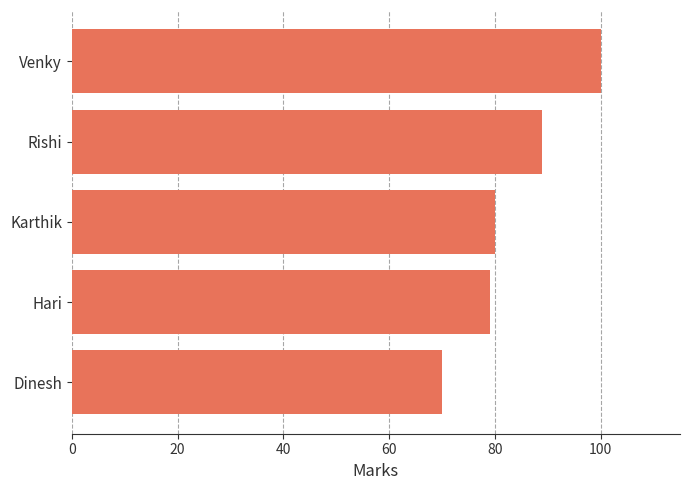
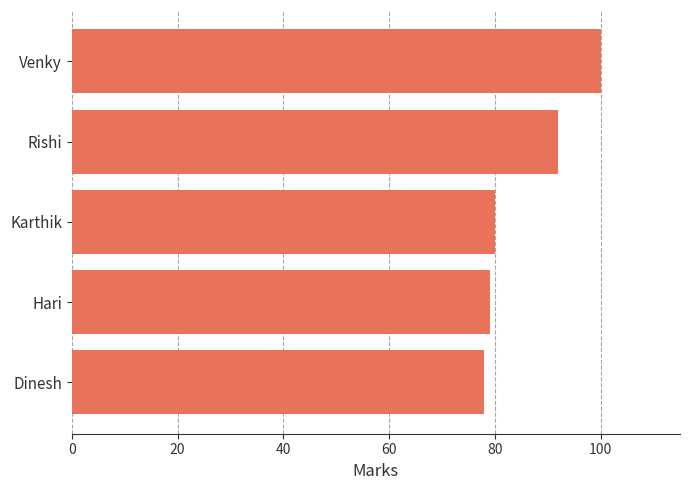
  {
    "Venky": 100,
-   "Rishi": 89,
+   "Rishi": 92,
    "Karthik": 80,
    "Hari": 79,
-   "Dinesh": 70
+   "Dinesh": 78
  }
